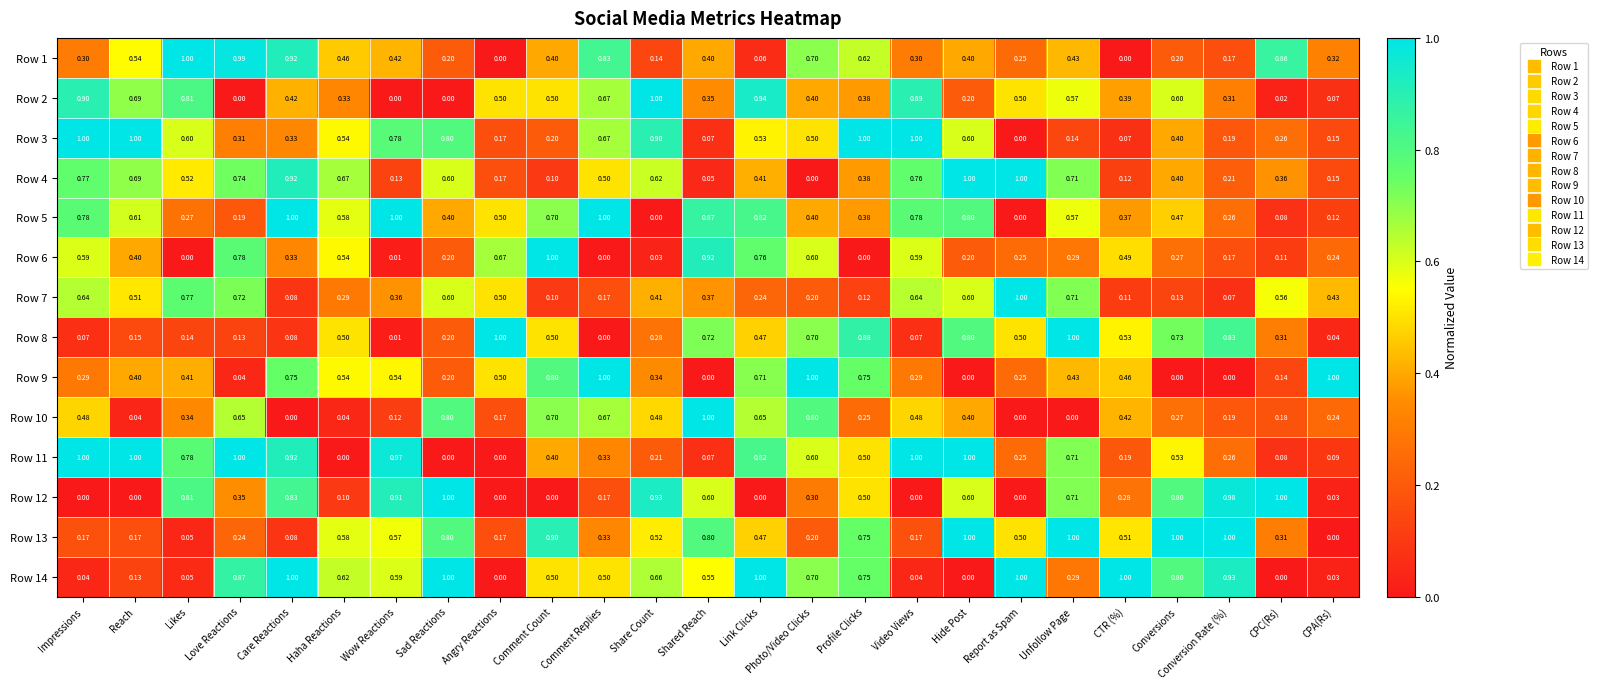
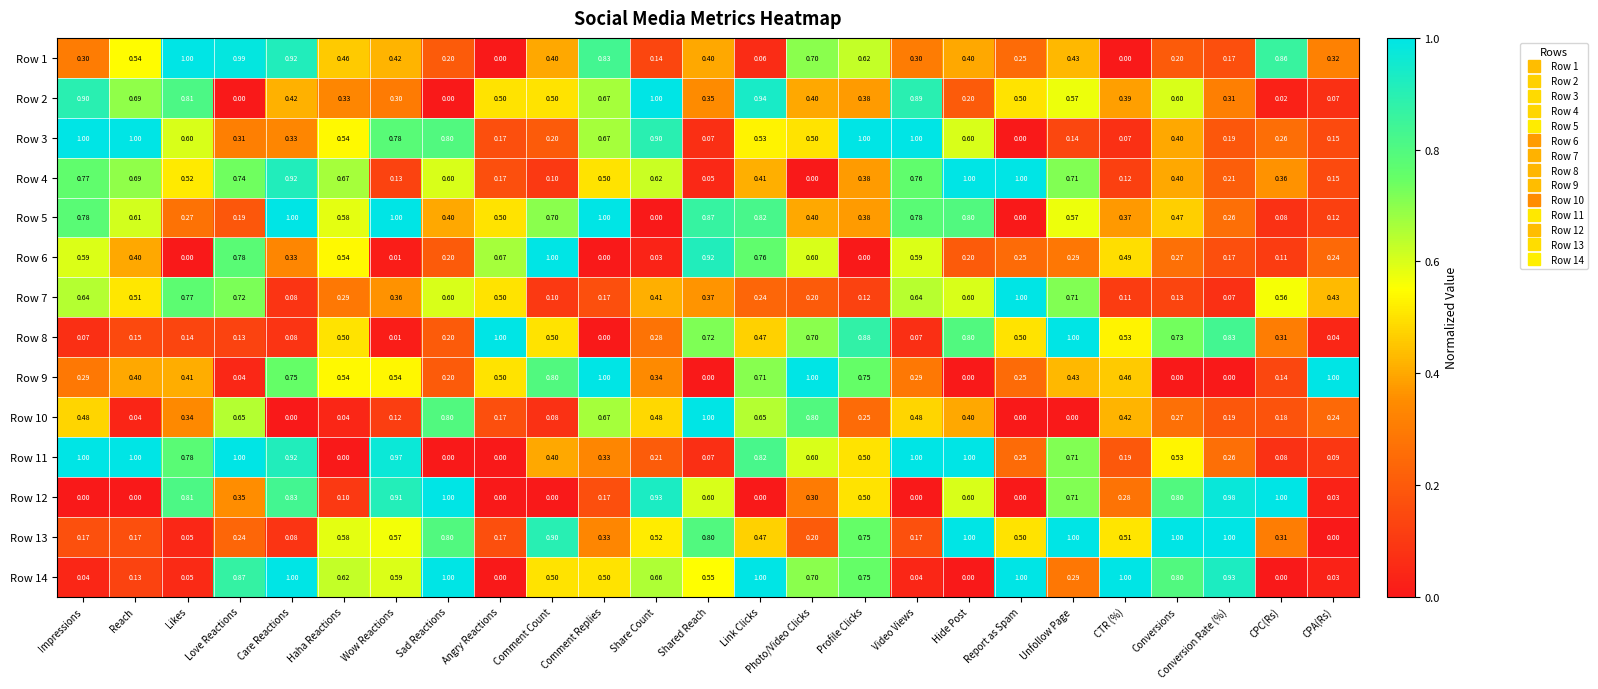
  {
    "Row 2": {
      "Impressions": 0.90,
      "Reach": 0.69,
      "Likes": 0.81,
      "Love Reactions": 0.00,
      "Care Reactions": 0.42,
      "Haha Reactions": 0.33,
-     "Wow Reactions": 0.00,
+     "Wow Reactions": 0.30,
      "Sad Reactions": 0.00,
      "Angry Reactions": 0.50,
      "Comment Count": 0.50,
      "Comment Replies": 0.67,
      "Share Count": 1.00,
      "Shared Reach": 0.35,
      "Link Clicks": 0.94,
      "Photo/Video Clicks": 0.40,
      "Profile Clicks": 0.38,
      "Video Views": 0.89,
      "Hide Post": 0.20,
      "Report as Spam": 0.50,
      "Unfollow Page": 0.57,
      "CTR (%)": 0.39,
      "Conversions": 0.60,
      "Conversion Rate (%)": 0.31,
      "CPC(Rs)": 0.02,
      "CPA(Rs)": 0.07
    },
    "Row 10": {
      "Impressions": 0.48,
      "Reach": 0.04,
      "Likes": 0.34,
      "Love Reactions": 0.65,
      "Care Reactions": 0.00,
      "Haha Reactions": 0.04,
      "Wow Reactions": 0.12,
      "Sad Reactions": 0.80,
      "Angry Reactions": 0.17,
-     "Comment Count": 0.70,
+     "Comment Count": 0.08,
      "Comment Replies": 0.67,
      "Share Count": 0.48,
      "Shared Reach": 1.00,
      "Link Clicks": 0.65,
      "Photo/Video Clicks": 0.80,
      "Profile Clicks": 0.25,
      "Video Views": 0.48,
      "Hide Post": 0.40,
      "Report as Spam": 0.00,
      "Unfollow Page": 0.00,
      "CTR (%)": 0.42,
      "Conversions": 0.27,
      "Conversion Rate (%)": 0.19,
      "CPC(Rs)": 0.18,
      "CPA(Rs)": 0.24
    }
  }
